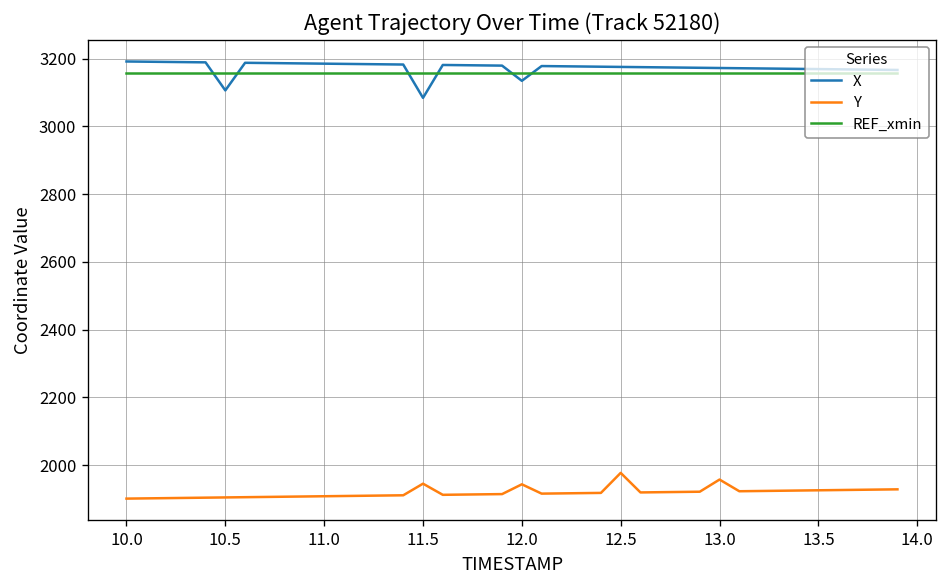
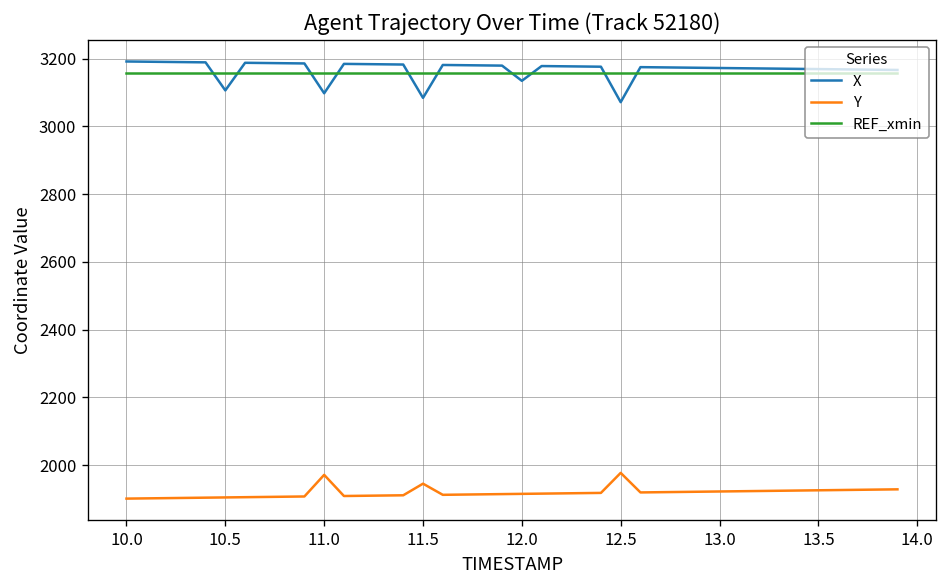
  {
    "X": {
      "10.0": 3190,
      "10.5": 3110,
-     "11.0": 3190,
+     "11.0": 3100,
      "11.5": 3080,
      "12.0": 3130,
-     "12.5": 3180,
+     "12.5": 3070,
      "13.0": 3170
    },
    "Y": {
      "10.0": 1900,
      "10.5": 1900,
-     "11.0": 1910,
+     "11.0": 1970,
      "11.5": 1950,
-     "12.0": 1940,
+     "12.0": 1920,
      "12.5": 1980,
-     "13.0": 1960,
+     "13.0": 1920,
      "13.5": 1930
    },
    "REF_xmin": {
      "10.0": 3160,
      "10.5": 3160,
      "11.0": 3160,
      "11.5": 3160,
      "12.0": 3160,
      "12.5": 3160,
      "13.0": 3160
    }
  }
